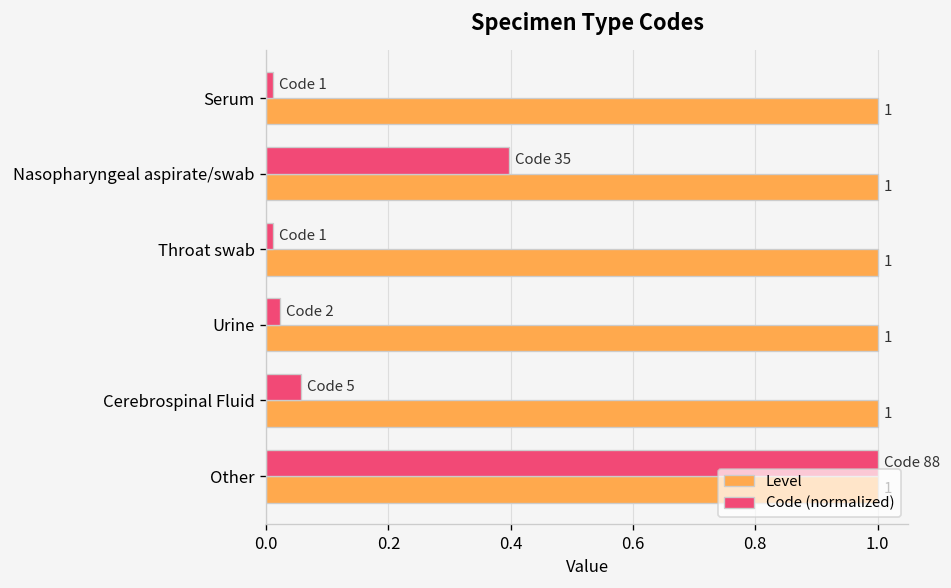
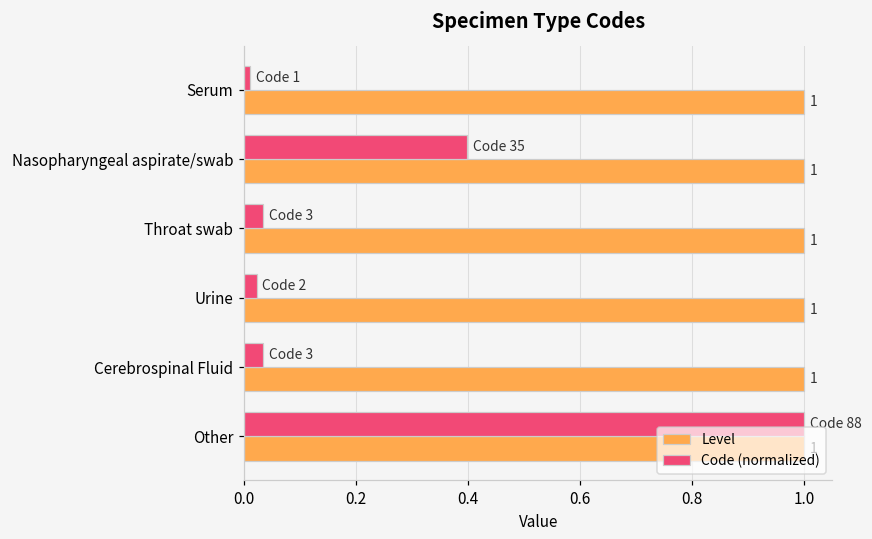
  {
    "Level": {
      "Serum": 1,
      "Nasopharyngeal aspirate/swab": 1,
      "Throat swab": 1,
      "Urine": 1,
      "Cerebrospinal Fluid": 1
    },
    "Code (normalized)": {
-     "Throat swab": 1,
-     "Cerebrospinal Fluid": 5
+     "Throat swab": 3,
+     "Cerebrospinal Fluid": 3
    }
  }
